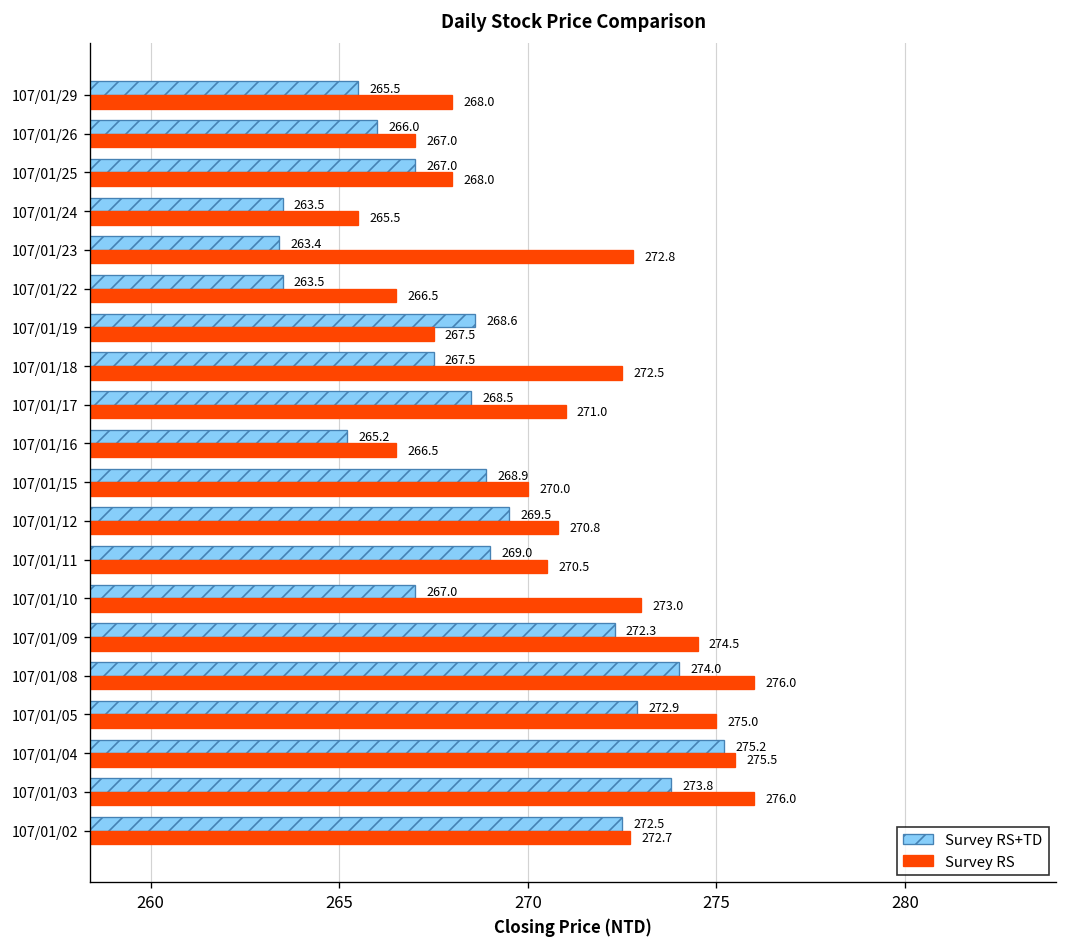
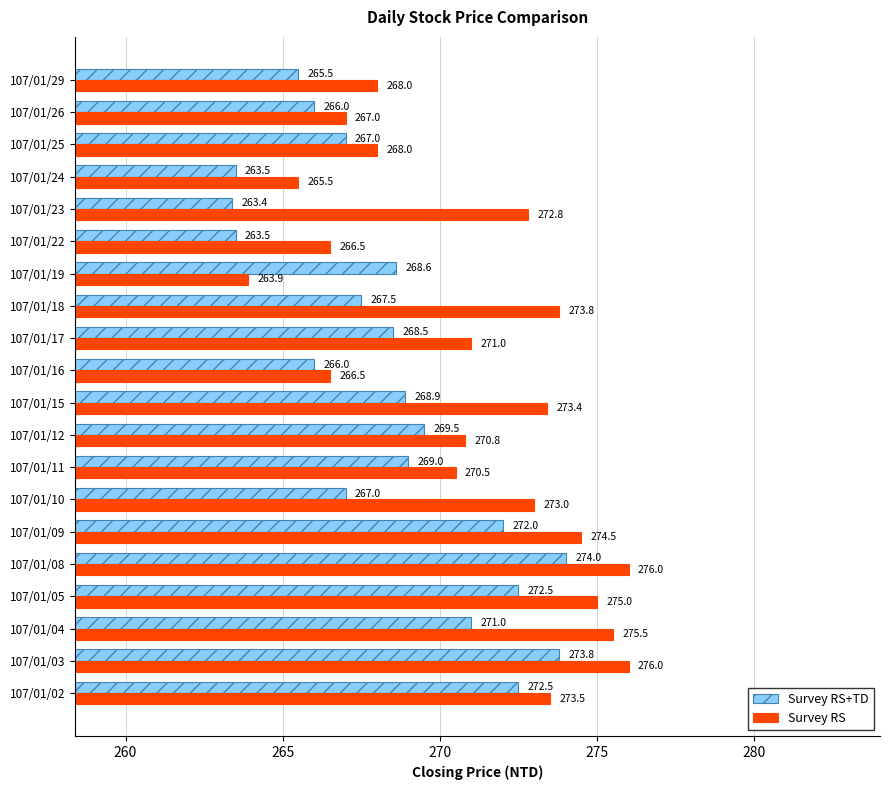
  {
    "Survey RS+TD": {
      "107/01/29": 265.5,
      "107/01/26": 266.0,
      "107/01/25": 267.0,
      "107/01/24": 263.5,
      "107/01/23": 263.4,
      "107/01/22": 263.5,
      "107/01/19": 268.6,
      "107/01/18": 267.5,
      "107/01/17": 268.5,
-     "107/01/16": 265.2,
+     "107/01/16": 266.0,
      "107/01/15": 268.9,
      "107/01/12": 269.5,
      "107/01/11": 269.0,
      "107/01/10": 267.0,
-     "107/01/09": 272.3,
+     "107/01/09": 272.0,
      "107/01/08": 274.0,
-     "107/01/05": 272.9,
-     "107/01/04": 275.2,
+     "107/01/05": 272.5,
+     "107/01/04": 271.0,
      "107/01/03": 273.8,
      "107/01/02": 272.5
    },
    "Survey RS": {
      "107/01/29": 268.0,
      "107/01/26": 267.0,
      "107/01/25": 268.0,
      "107/01/24": 265.5,
      "107/01/23": 272.8,
      "107/01/22": 266.5,
-     "107/01/19": 267.5,
-     "107/01/18": 272.5,
+     "107/01/19": 263.9,
+     "107/01/18": 273.8,
      "107/01/17": 271.0,
      "107/01/16": 266.5,
-     "107/01/15": 270.0,
+     "107/01/15": 273.4,
      "107/01/12": 270.8,
      "107/01/11": 270.5,
      "107/01/10": 273.0,
      "107/01/09": 274.5,
      "107/01/08": 276.0,
      "107/01/05": 275.0,
      "107/01/04": 275.5,
      "107/01/03": 276.0,
-     "107/01/02": 272.7
+     "107/01/02": 273.5
    }
  }
